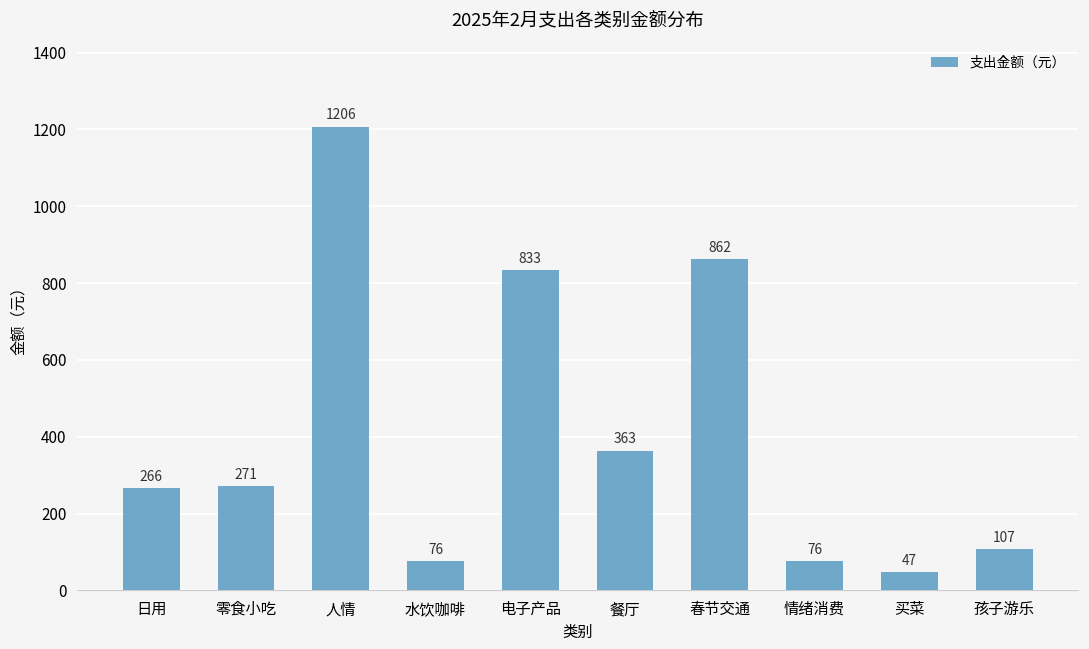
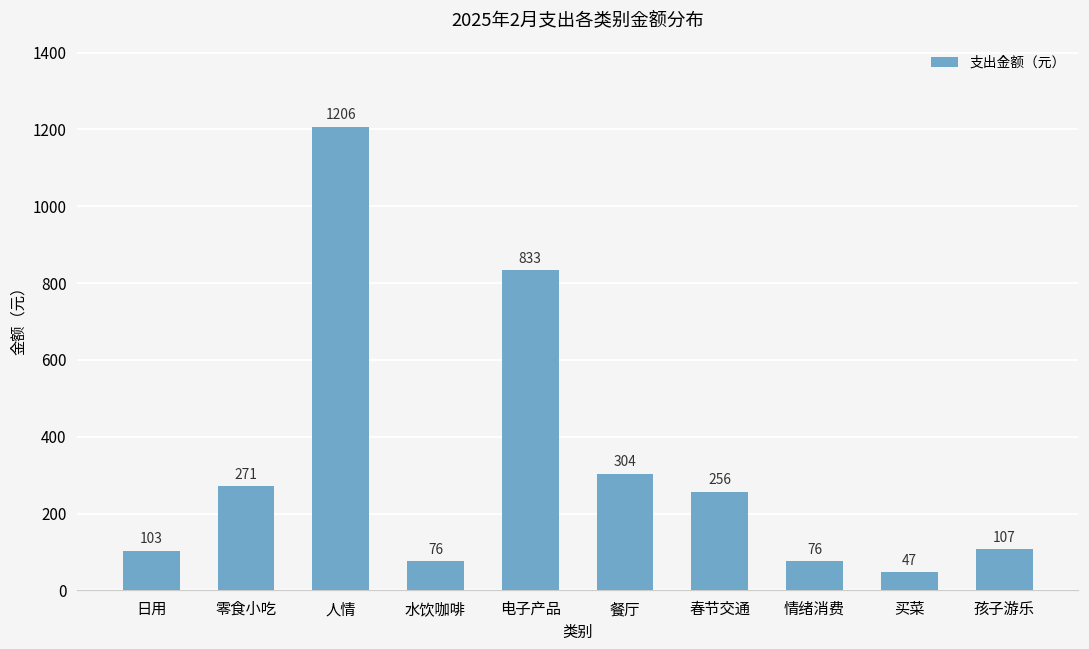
  {
-   "日用": 266,
+   "日用": 103,
    "零食小吃": 271,
    "人情": 1206,
    "水饮咖啡": 76,
    "电子产品": 833,
-   "餐厅": 363,
-   "春节交通": 862,
+   "餐厅": 304,
+   "春节交通": 256,
    "情绪消费": 76,
    "买菜": 47,
    "孩子游乐": 107
  }
